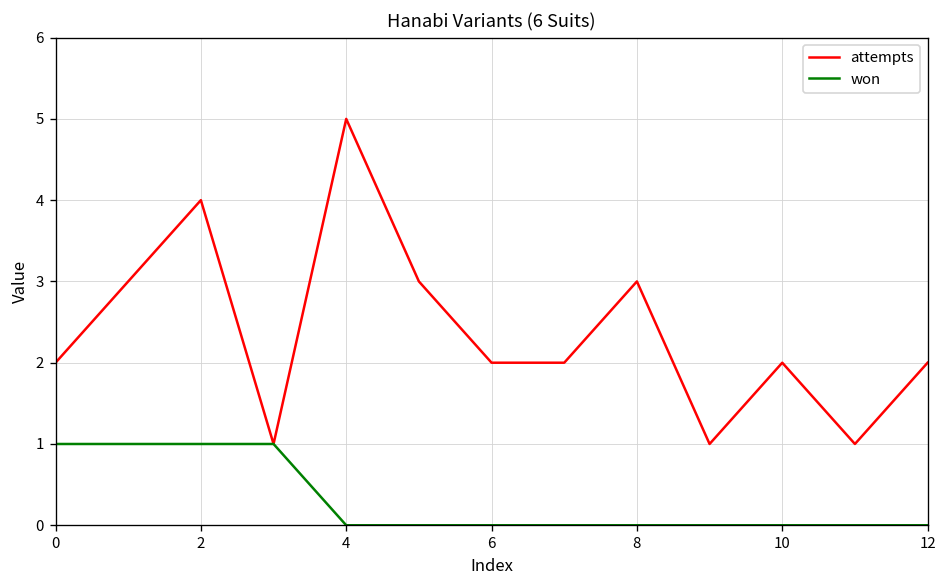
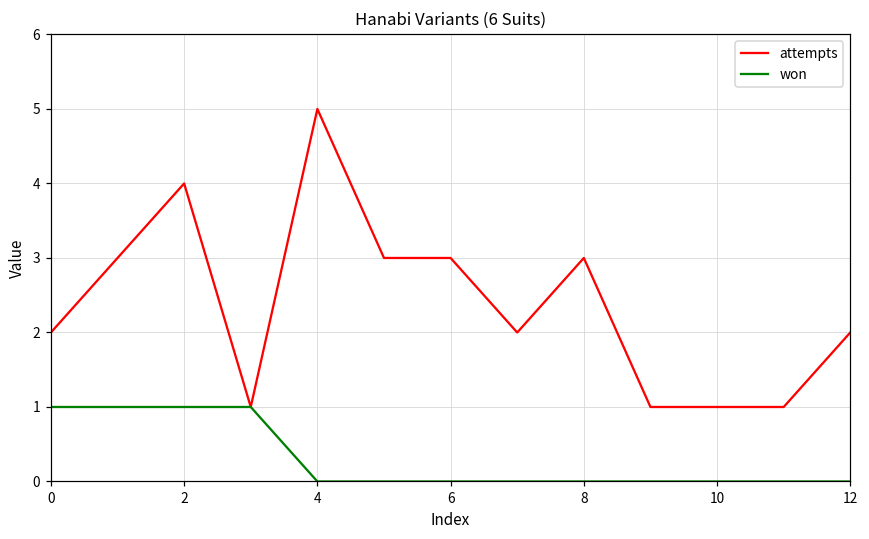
  {
    "attempts": {
      "0": 2,
      "2": 4,
      "4": 5,
-     "6": 2,
+     "6": 3,
      "8": 3,
-     "10": 2,
+     "10": 1,
      "12": 2
    },
    "won": {
      "0": 1,
      "2": 1,
      "4": 0,
      "6": 0,
      "8": 0,
      "10": 0,
      "12": 0
    }
  }
